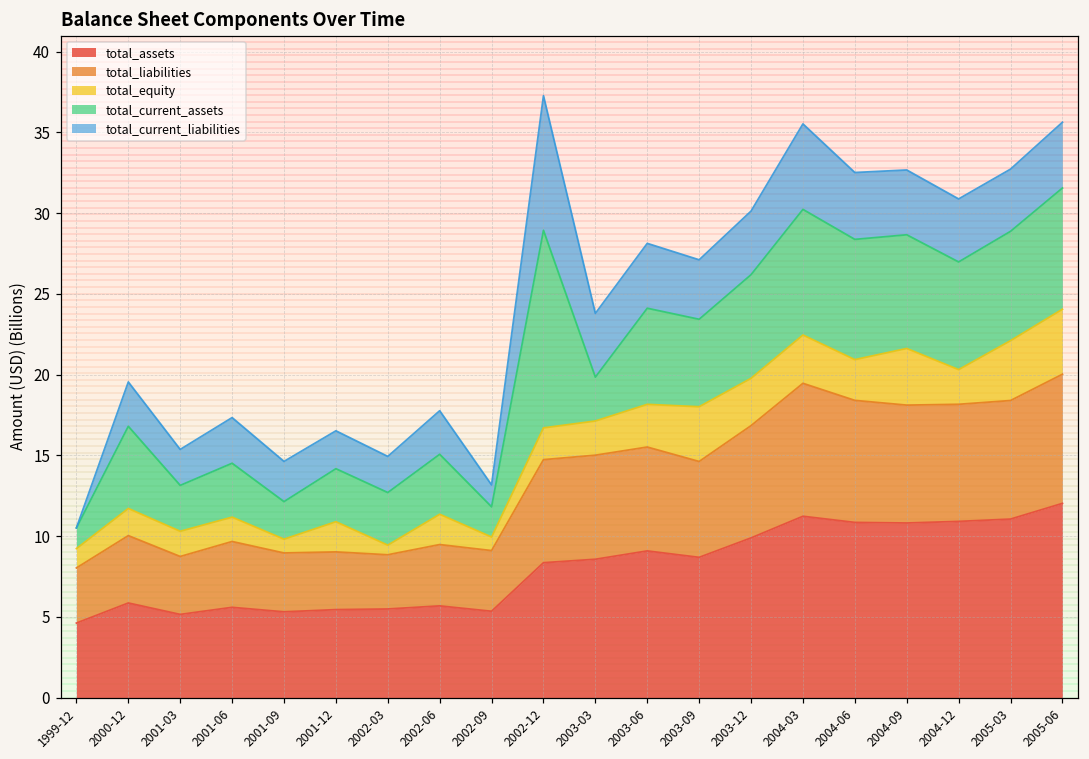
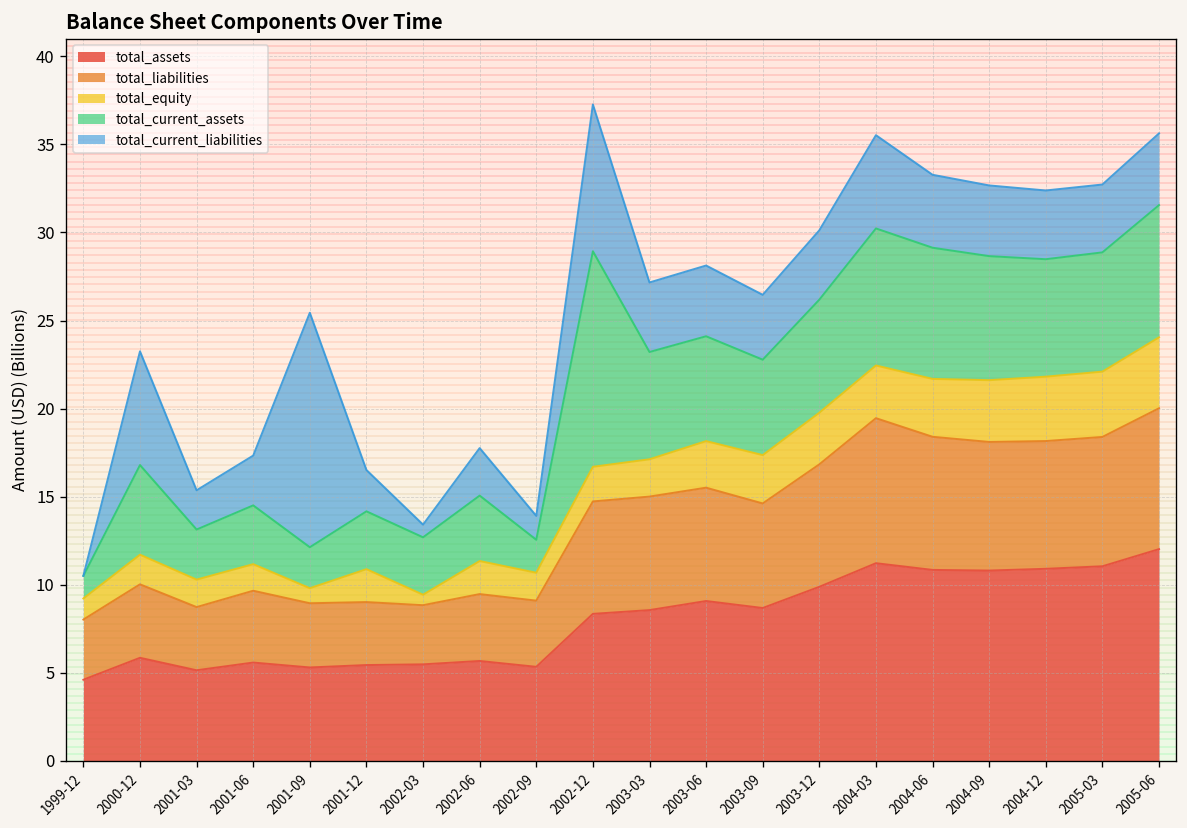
  {
    "total_equity": {
      "1999-12": 1.2,
      "2000-12": 1.7,
      "2001-03": 1.6,
      "2001-06": 1.5,
      "2001-09": 0.9,
      "2001-12": 1.9,
      "2002-03": 0.6,
      "2002-06": 1.9,
-     "2002-09": 0.8,
+     "2002-09": 1.6,
      "2002-12": 2.0,
      "2003-03": 2.1,
      "2003-06": 2.6,
-     "2003-09": 3.4,
+     "2003-09": 2.7,
      "2003-12": 2.9,
      "2004-03": 3.0,
-     "2004-06": 2.5,
+     "2004-06": 3.3,
      "2004-09": 3.5,
-     "2004-12": 2.1,
+     "2004-12": 3.7,
      "2005-03": 3.7,
      "2005-06": 4.0
    },
    "total_current_assets": {
      "2000-12": 5.1,
      "2001-03": 2.8,
      "2001-06": 3.3,
      "2001-09": 2.3,
      "2001-12": 3.3,
      "2002-03": 3.3,
      "2002-06": 3.7,
      "2002-09": 1.9,
      "2002-12": 12.2,
-     "2003-03": 2.7,
+     "2003-03": 6.1,
      "2003-06": 6.0,
      "2003-09": 5.4,
      "2003-12": 6.4,
      "2004-03": 7.8,
      "2004-06": 7.4,
      "2004-09": 7.0,
      "2004-12": 6.7,
      "2005-03": 6.8,
      "2005-06": 7.5
    },
    "total_current_liabilities": {
-     "2000-12": 2.7,
+     "2000-12": 6.5,
      "2001-03": 2.2,
      "2001-06": 2.8,
-     "2001-09": 2.5,
+     "2001-09": 13.3,
      "2001-12": 2.3,
-     "2002-03": 2.2,
+     "2002-03": 0.7,
      "2002-06": 2.7,
      "2002-09": 1.4,
      "2002-12": 8.3,
      "2003-03": 3.9,
      "2003-06": 4.0,
      "2003-09": 3.7,
      "2003-12": 3.9,
      "2004-03": 5.3,
      "2004-06": 4.1,
      "2004-09": 4.0,
      "2004-12": 3.9,
      "2005-03": 3.9,
      "2005-06": 4.1
    }
  }
